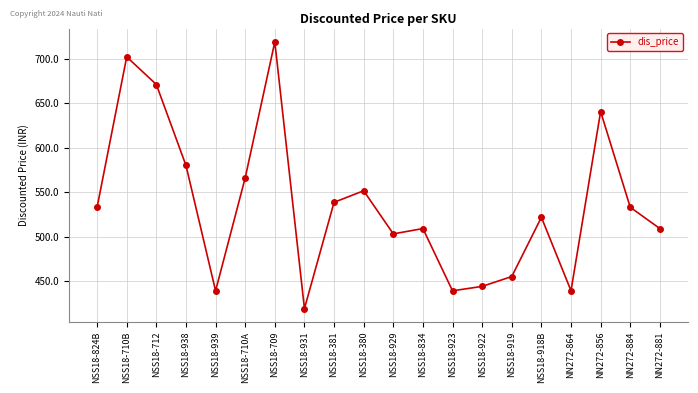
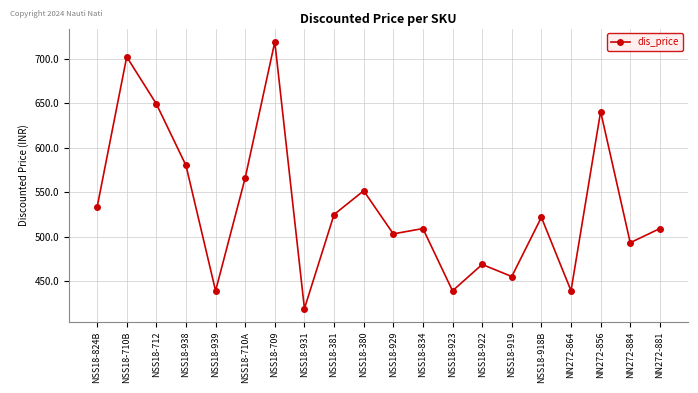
  {
    "NSS18-824B": 530,
    "NSS18-710B": 700,
-   "NSS18-712": 670,
+   "NSS18-712": 650,
    "NSS18-938": 580,
    "NSS18-939": 440,
    "NSS18-710A": 570,
    "NSS18-709": 720,
    "NSS18-931": 420,
-   "NSS18-381": 540,
+   "NSS18-381": 520,
    "NSS18-380": 550,
    "NSS18-929": 500,
    "NSS18-834": 510,
    "NSS18-923": 440,
-   "NSS18-922": 440,
+   "NSS18-922": 470,
    "NSS18-919": 460,
    "NSS18-918B": 520,
    "NN272-864": 440,
    "NN272-856": 640,
-   "NN272-884": 530,
+   "NN272-884": 490,
    "NN272-881": 510
  }
